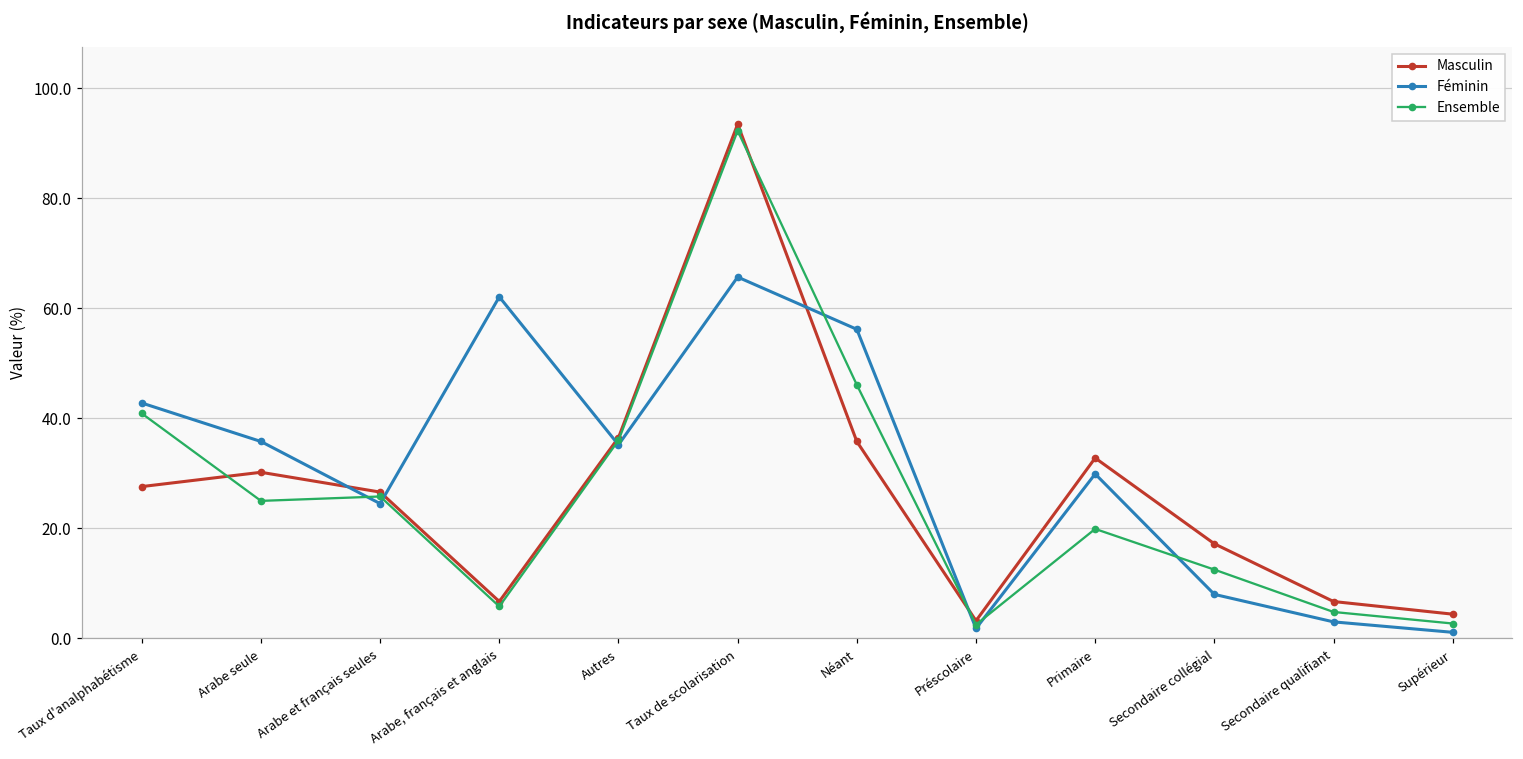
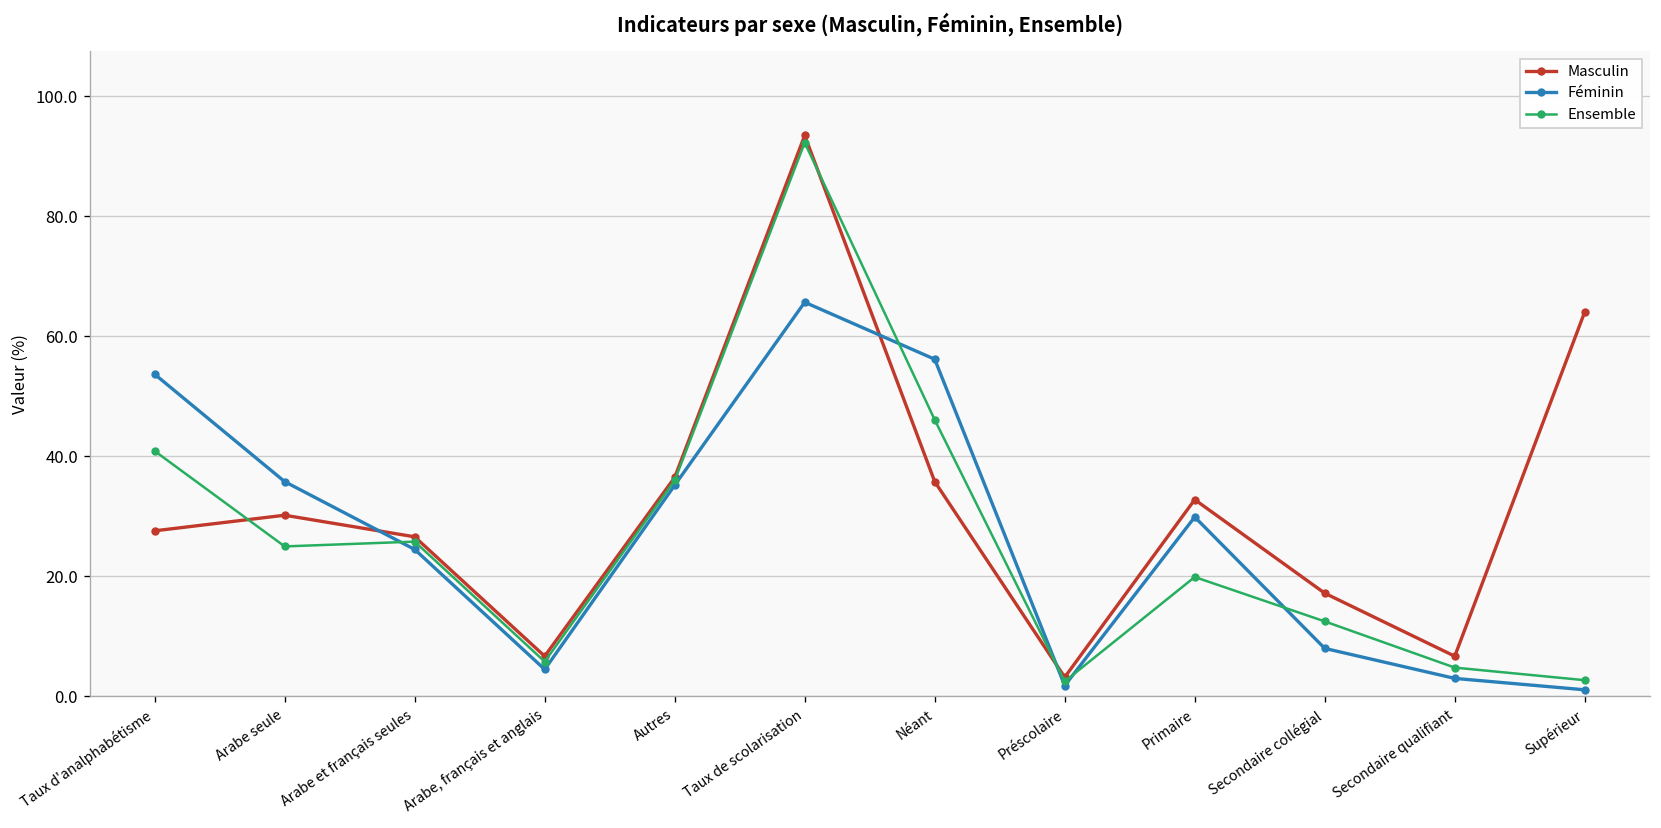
  {
    "Masculin": {
      "Taux d'analphabétisme": 28,
      "Arabe seule": 30,
      "Arabe et français seules": 27,
      "Arabe, français et anglais": 7,
      "Taux de scolarisation": 94,
      "Néant": 36,
      "Préscolaire": 3,
      "Primaire": 33,
      "Secondaire collégial": 17,
      "Secondaire qualifiant": 7,
-     "Supérieur": 4
+     "Supérieur": 64
    },
    "Féminin": {
-     "Taux d'analphabétisme": 43,
+     "Taux d'analphabétisme": 54,
      "Arabe seule": 36,
      "Arabe et français seules": 25,
-     "Arabe, français et anglais": 62,
+     "Arabe, français et anglais": 5,
      "Autres": 35,
      "Taux de scolarisation": 66,
      "Néant": 56,
      "Préscolaire": 2,
      "Primaire": 30,
      "Secondaire collégial": 8,
      "Secondaire qualifiant": 3,
      "Supérieur": 1
    },
    "Ensemble": {
      "Taux d'analphabétisme": 41,
      "Arabe seule": 25,
      "Arabe et français seules": 26,
      "Arabe, français et anglais": 6,
      "Taux de scolarisation": 92,
      "Néant": 46,
      "Préscolaire": 3,
      "Primaire": 20,
      "Secondaire collégial": 13,
      "Secondaire qualifiant": 5,
      "Supérieur": 3
    }
  }
